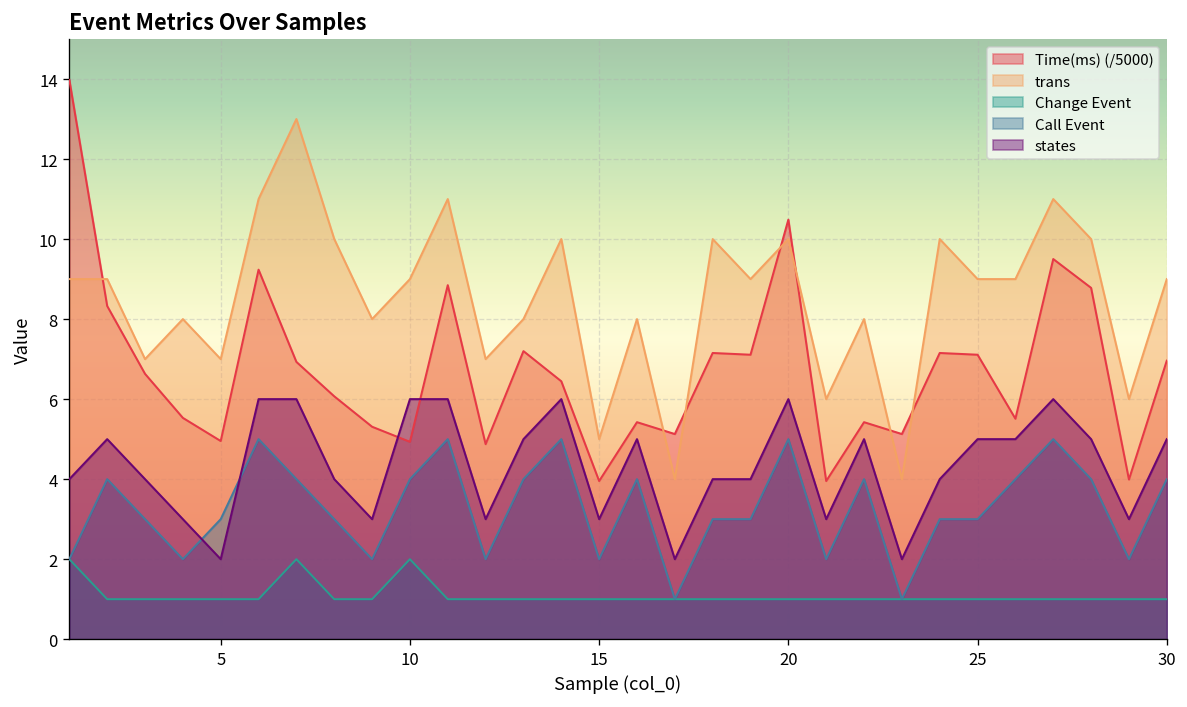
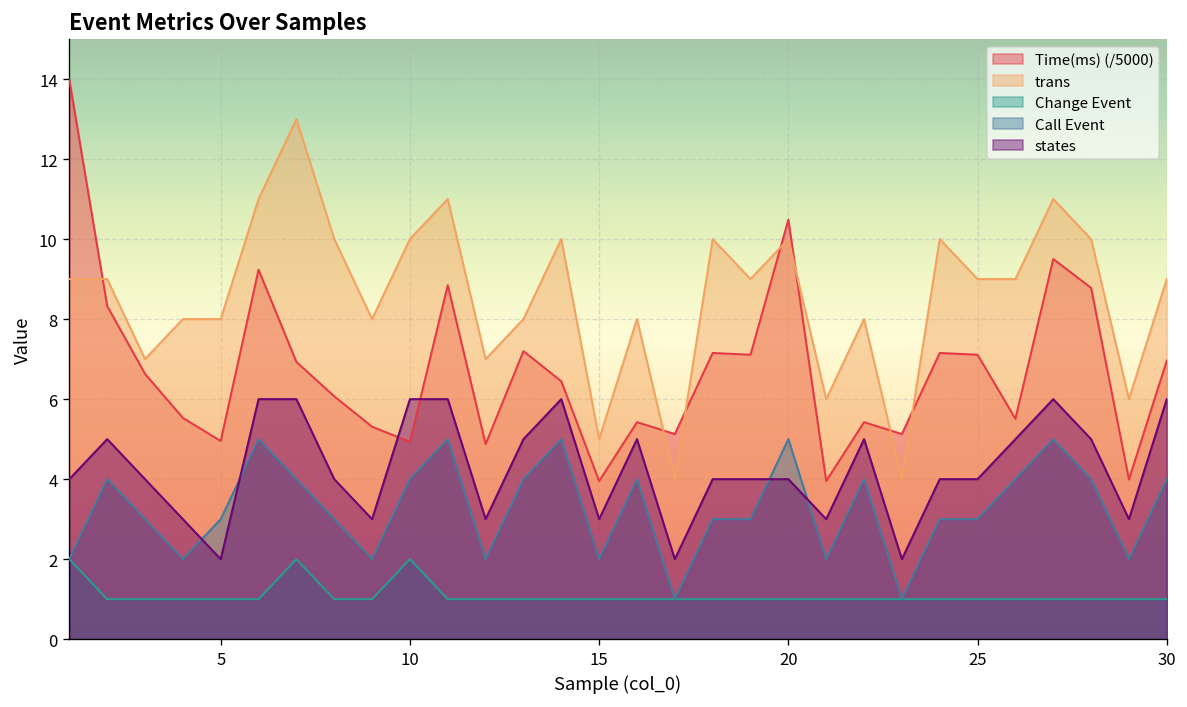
  {
    "Time(ms) (/5000)": {
      "5": 5,
      "10": 5,
      "15": 4,
      "20": 10.5,
      "25": 7.1,
      "30": 7
    },
    "trans": {
-     "5": 7,
-     "10": 9,
+     "5": 8,
+     "10": 10,
      "15": 5,
      "20": 10,
      "25": 9,
      "30": 9
    },
    "states": {
      "5": 2,
      "10": 6,
      "15": 3,
-     "20": 6,
-     "25": 5,
-     "30": 5
+     "20": 4,
+     "25": 4,
+     "30": 6
    }
  }
